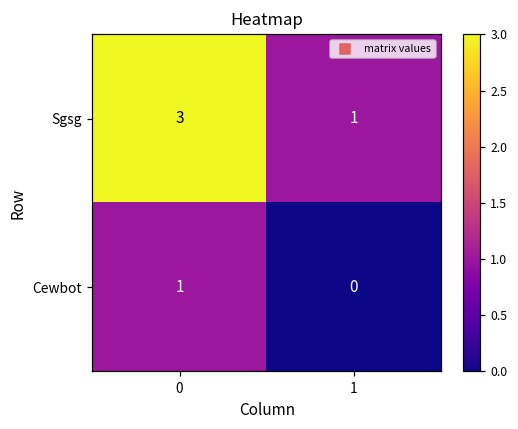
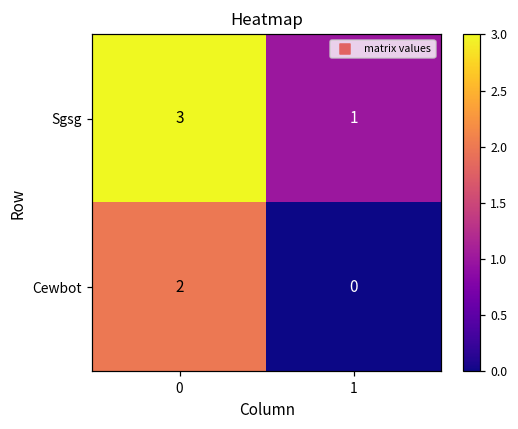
  {
    "Sgsg": {
      "0": 3,
      "1": 1
    },
    "Cewbot": {
-     "0": 1,
+     "0": 2,
      "1": 0
    }
  }
